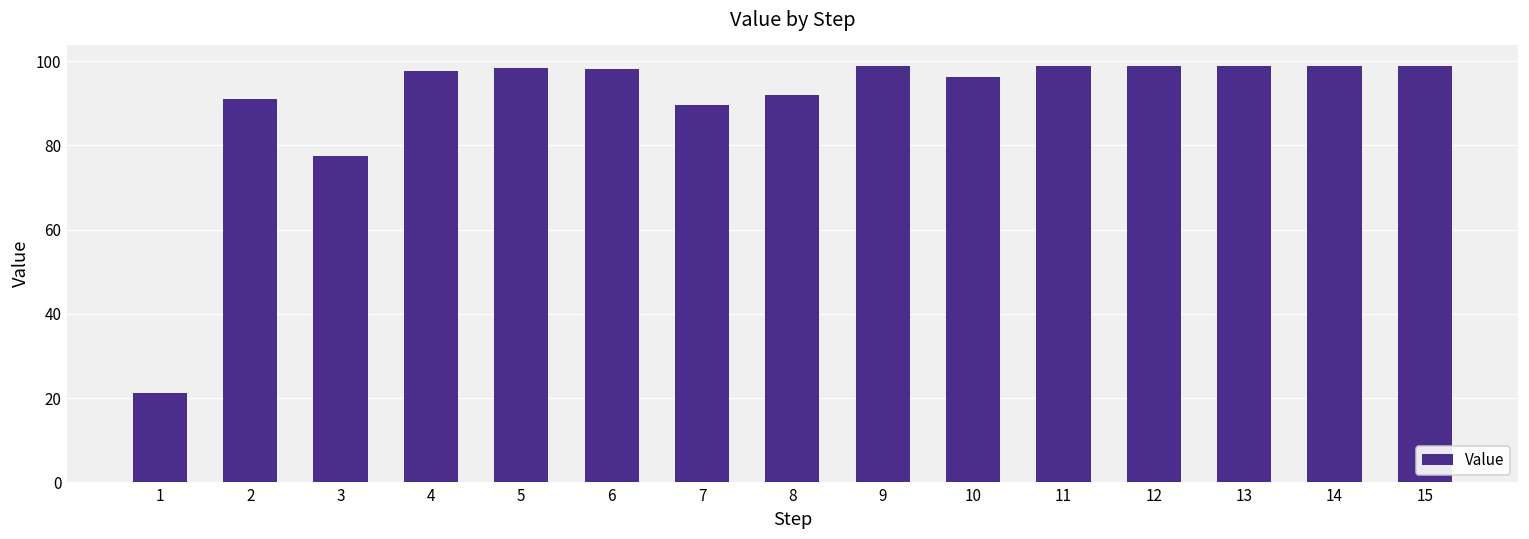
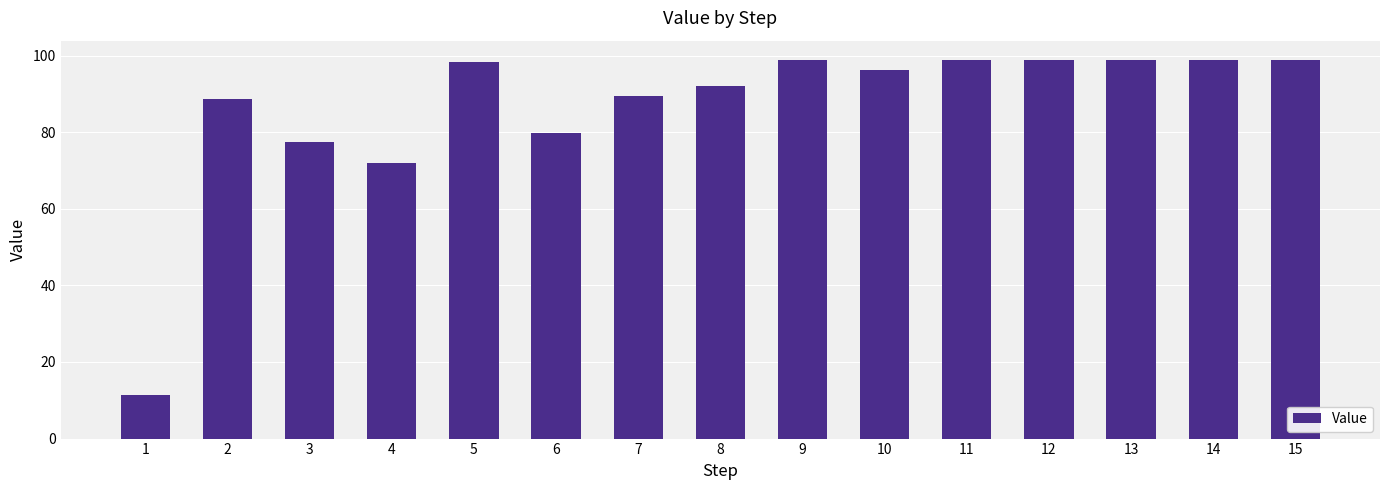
  {
-   "1": 21,
-   "2": 91,
+   "1": 11,
+   "2": 89,
    "3": 77,
-   "4": 98,
+   "4": 72,
    "5": 98,
-   "6": 98,
+   "6": 80,
    "7": 90,
    "8": 92,
    "9": 99,
    "10": 96,
    "11": 99,
    "12": 99,
    "13": 99,
    "14": 99,
    "15": 99
  }
